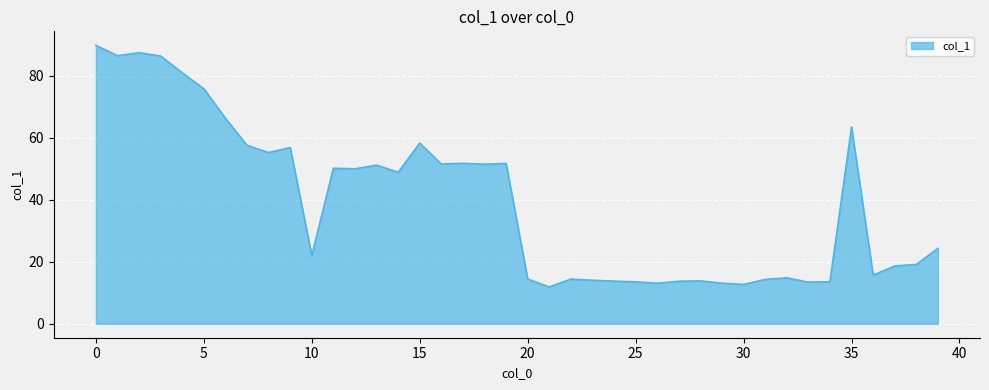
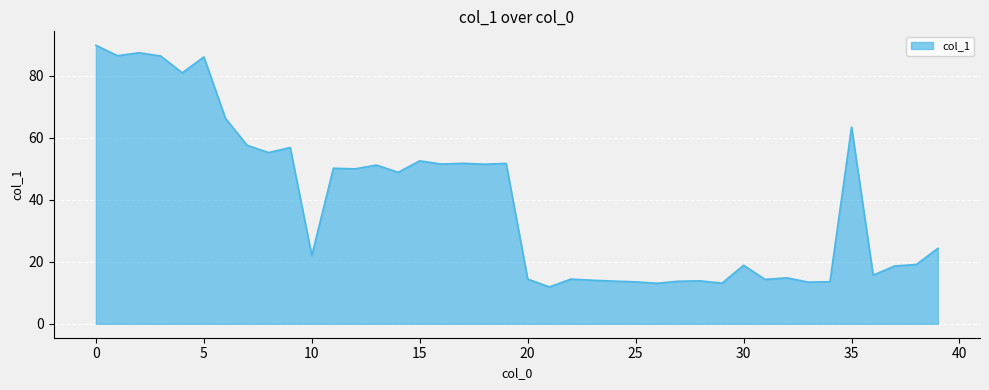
  {
    "0": 90,
-   "5": 76,
+   "5": 86,
    "10": 22,
-   "15": 58,
+   "15": 53,
    "20": 14,
    "25": 14,
-   "30": 13,
+   "30": 19,
    "35": 63
  }
